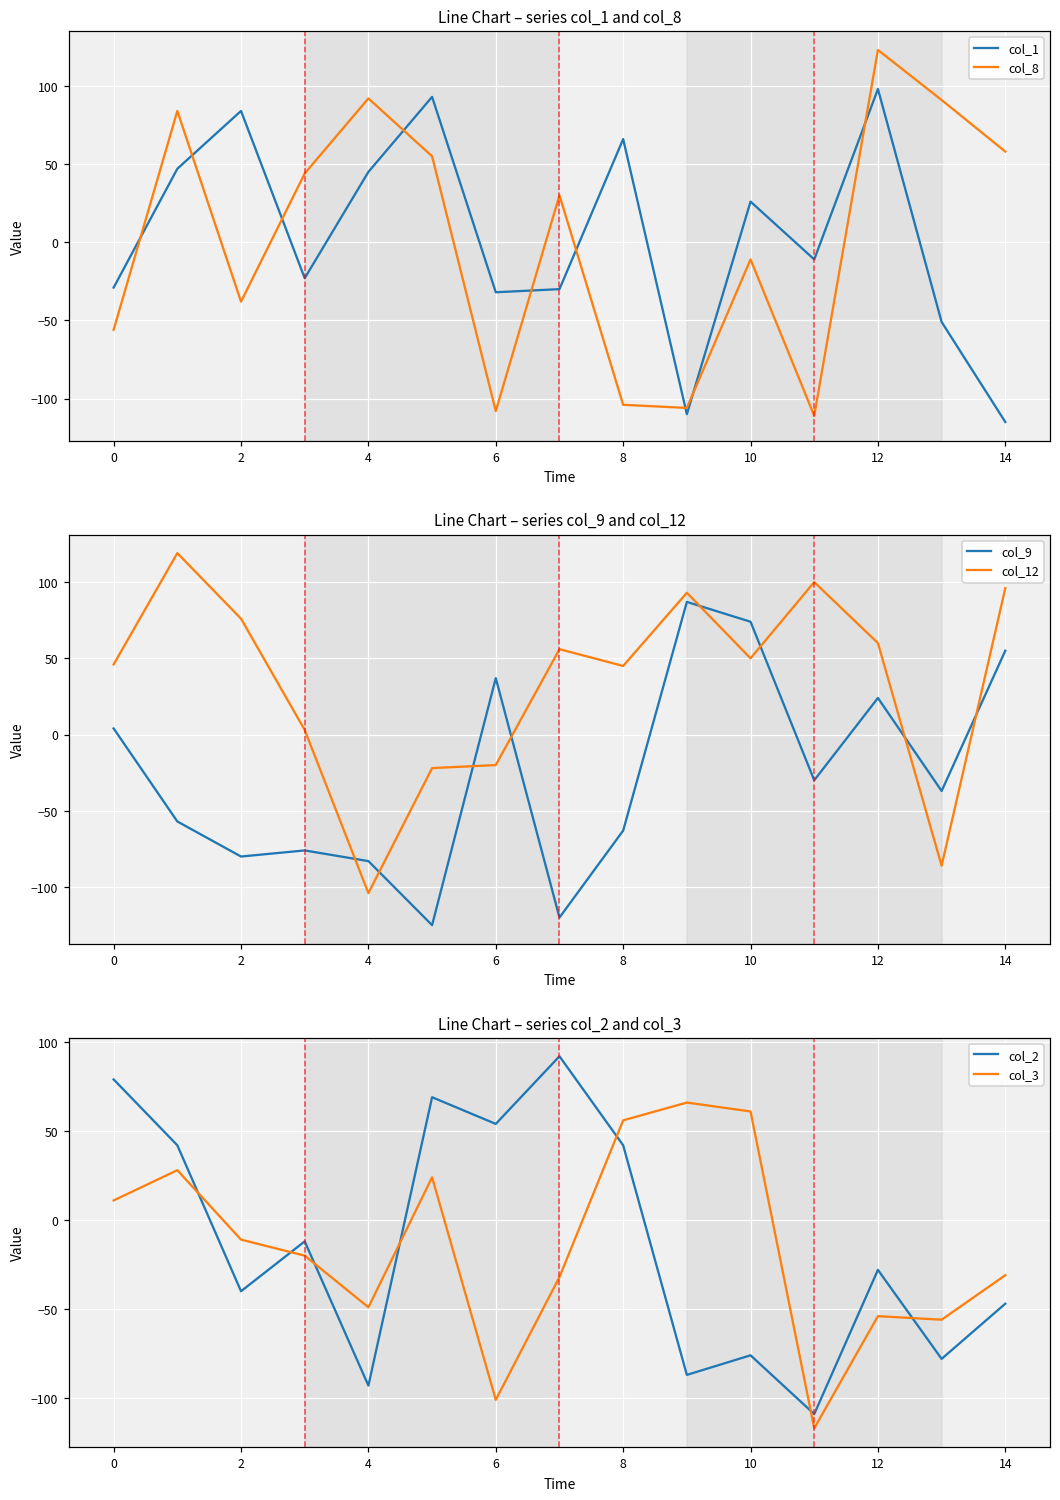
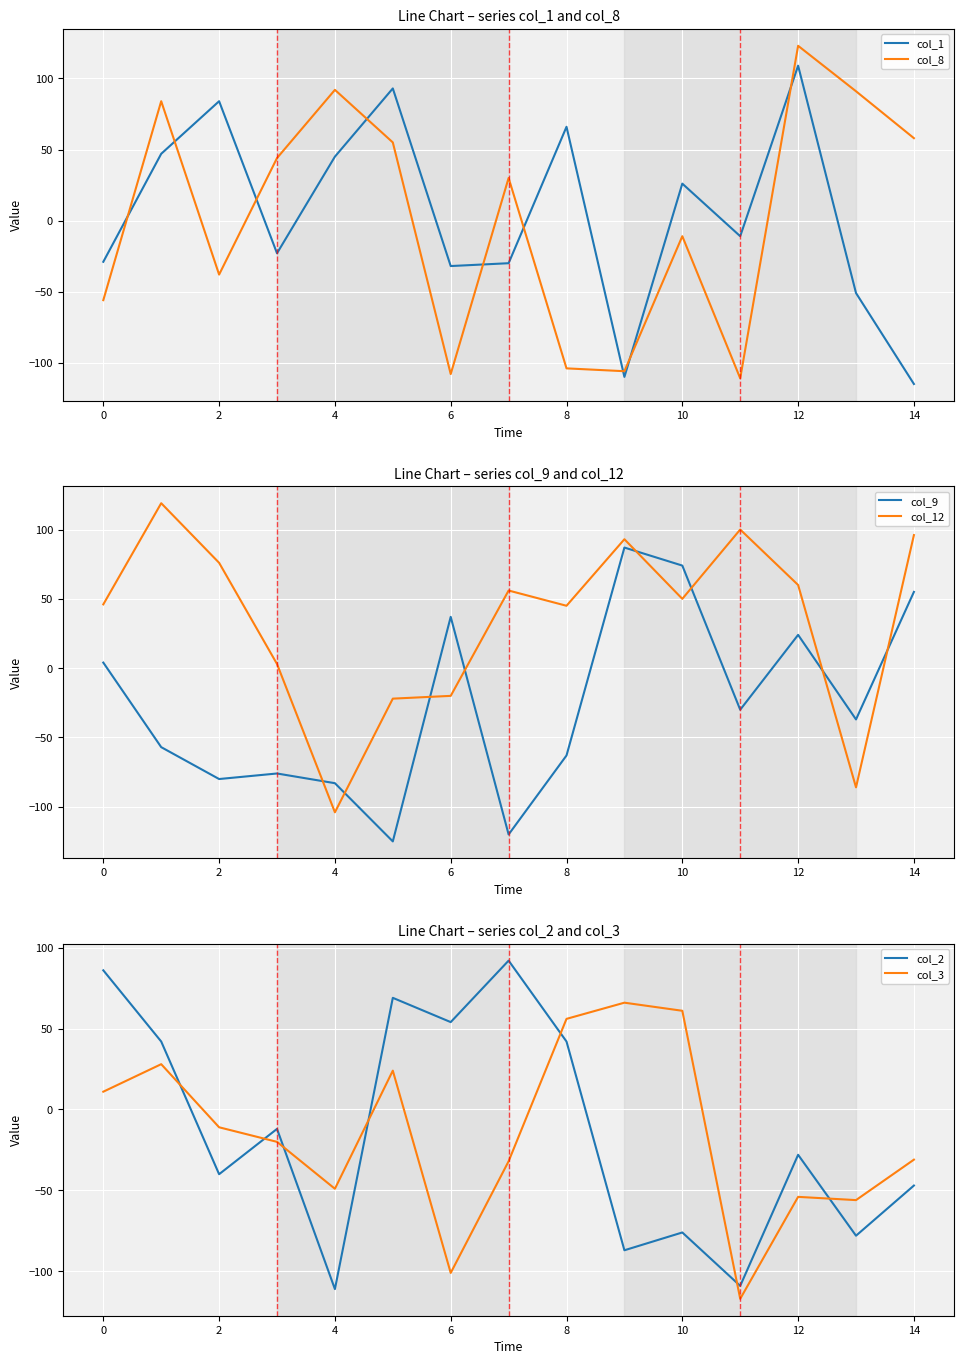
  {
    "Line Chart – series col_1 and col_8": {
      "col_1": {
        "0": -29,
        "2": 84,
        "4": 45,
        "6": -32,
        "8": 66,
        "10": 26,
-       "12": 98,
+       "12": 109,
        "14": -115
      },
      "col_8": {
        "0": -56,
        "2": -38,
        "4": 92,
        "6": -108,
        "8": -104,
        "10": -11,
        "12": 123,
        "14": 58
      }
    },
    "Line Chart – series col_9 and col_12": {
      "col_9": {
        "0": 4,
        "2": -80,
        "4": -83,
        "6": 37,
        "8": -63,
        "10": 74,
        "12": 24,
        "14": 55
      },
      "col_12": {
        "0": 46,
        "2": 76,
        "4": -104,
        "6": -20,
        "8": 45,
        "10": 50,
        "12": 60,
        "14": 96
      }
    },
    "Line Chart – series col_2 and col_3": {
      "col_2": {
-       "0": 79,
+       "0": 86,
        "2": -40,
-       "4": -93,
+       "4": -111,
        "6": 54,
        "8": 42,
        "10": -76,
        "12": -28,
        "14": -47
      },
      "col_3": {
        "0": 11,
        "2": -11,
        "4": -49,
        "6": -101,
        "8": 56,
        "10": 61,
        "12": -54,
        "14": -31
      }
    }
  }
